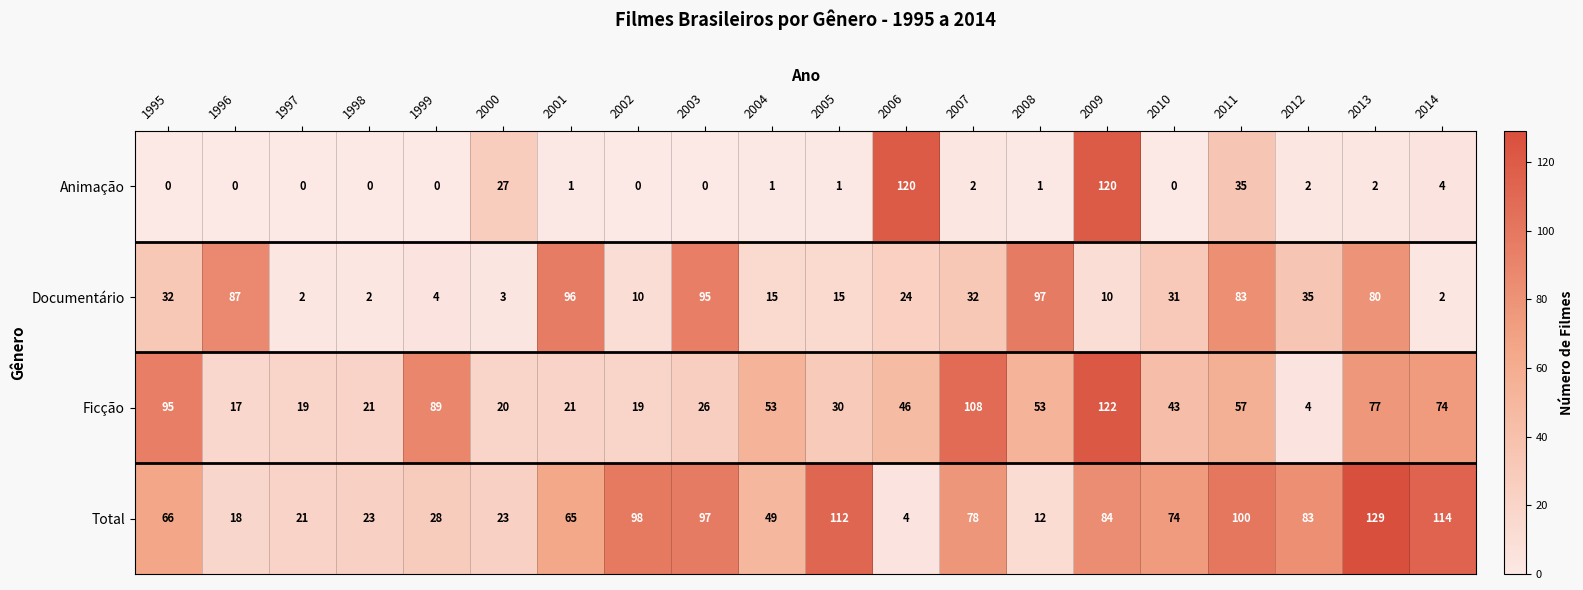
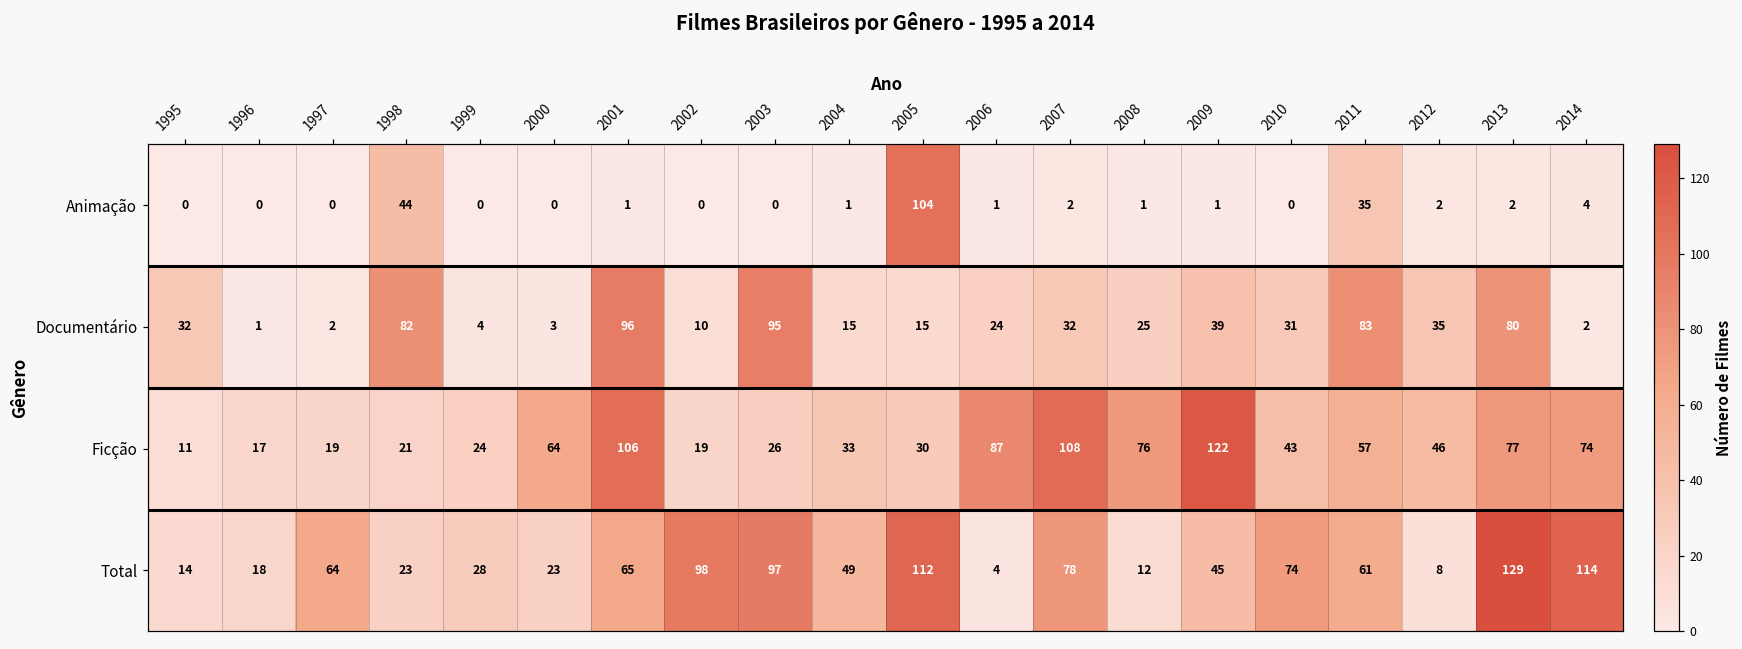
  {
    "Animação": {
      "1995": 0,
      "1996": 0,
      "1997": 0,
-     "1998": 0,
+     "1998": 44,
      "1999": 0,
-     "2000": 27,
+     "2000": 0,
      "2001": 1,
      "2002": 0,
      "2003": 0,
      "2004": 1,
-     "2005": 1,
-     "2006": 120,
+     "2005": 104,
+     "2006": 1,
      "2007": 2,
      "2008": 1,
-     "2009": 120,
+     "2009": 1,
      "2010": 0,
      "2011": 35,
      "2012": 2,
      "2013": 2,
      "2014": 4
    },
    "Documentário": {
      "1995": 32,
-     "1996": 87,
+     "1996": 1,
      "1997": 2,
-     "1998": 2,
+     "1998": 82,
      "1999": 4,
      "2000": 3,
      "2001": 96,
      "2002": 10,
      "2003": 95,
      "2004": 15,
      "2005": 15,
      "2006": 24,
      "2007": 32,
-     "2008": 97,
-     "2009": 10,
+     "2008": 25,
+     "2009": 39,
      "2010": 31,
      "2011": 83,
      "2012": 35,
      "2013": 80,
      "2014": 2
    },
    "Ficção": {
-     "1995": 95,
+     "1995": 11,
      "1996": 17,
      "1997": 19,
      "1998": 21,
-     "1999": 89,
-     "2000": 20,
-     "2001": 21,
+     "1999": 24,
+     "2000": 64,
+     "2001": 106,
      "2002": 19,
      "2003": 26,
-     "2004": 53,
+     "2004": 33,
      "2005": 30,
-     "2006": 46,
+     "2006": 87,
      "2007": 108,
-     "2008": 53,
+     "2008": 76,
      "2009": 122,
      "2010": 43,
      "2011": 57,
-     "2012": 4,
+     "2012": 46,
      "2013": 77,
      "2014": 74
    },
    "Total": {
-     "1995": 66,
+     "1995": 14,
      "1996": 18,
-     "1997": 21,
+     "1997": 64,
      "1998": 23,
      "1999": 28,
      "2000": 23,
      "2001": 65,
      "2002": 98,
      "2003": 97,
      "2004": 49,
      "2005": 112,
      "2006": 4,
      "2007": 78,
      "2008": 12,
-     "2009": 84,
+     "2009": 45,
      "2010": 74,
-     "2011": 100,
-     "2012": 83,
+     "2011": 61,
+     "2012": 8,
      "2013": 129,
      "2014": 114
    }
  }
